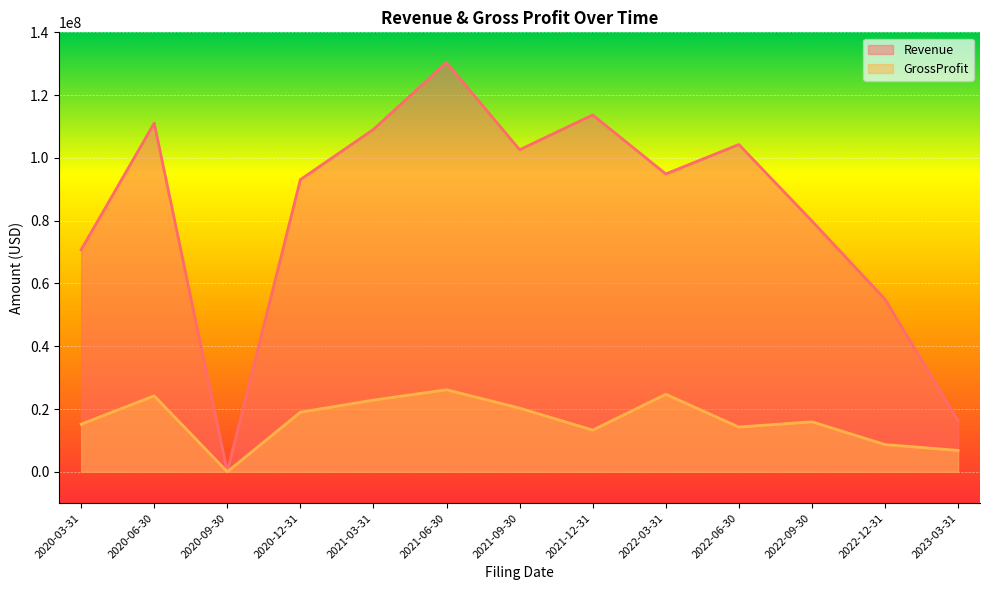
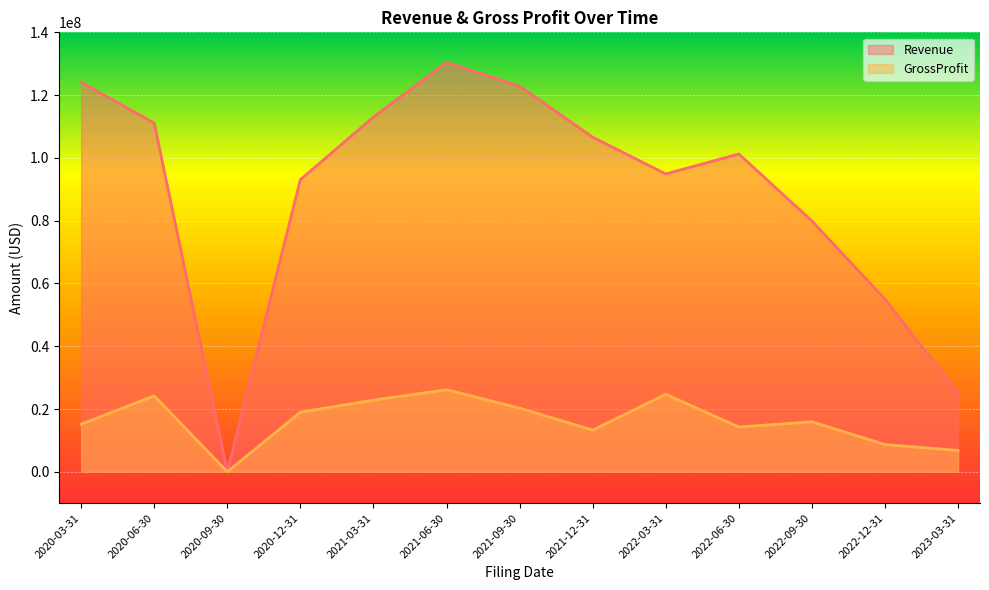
  {
    "Revenue": {
-     "2020-03-31": 71000000,
+     "2020-03-31": 124000000,
      "2020-06-30": 111000000,
      "2020-12-31": 93000000,
-     "2021-03-31": 109000000,
+     "2021-03-31": 113000000,
      "2021-06-30": 130000000,
-     "2021-09-30": 103000000,
-     "2021-12-31": 114000000,
+     "2021-09-30": 123000000,
+     "2021-12-31": 107000000,
      "2022-03-31": 95000000,
-     "2022-06-30": 104000000,
+     "2022-06-30": 101000000,
      "2022-09-30": 80000000,
      "2022-12-31": 55000000,
-     "2023-03-31": 16000000
+     "2023-03-31": 25000000
    },
    "GrossProfit": {
      "2020-03-31": 15000000,
      "2020-06-30": 24000000,
      "2020-12-31": 19000000,
      "2021-03-31": 23000000,
      "2021-06-30": 26000000,
      "2021-09-30": 20000000,
      "2021-12-31": 13000000,
      "2022-03-31": 25000000,
      "2022-06-30": 14000000,
      "2022-09-30": 16000000,
      "2022-12-31": 9000000,
      "2023-03-31": 7000000
    }
  }
